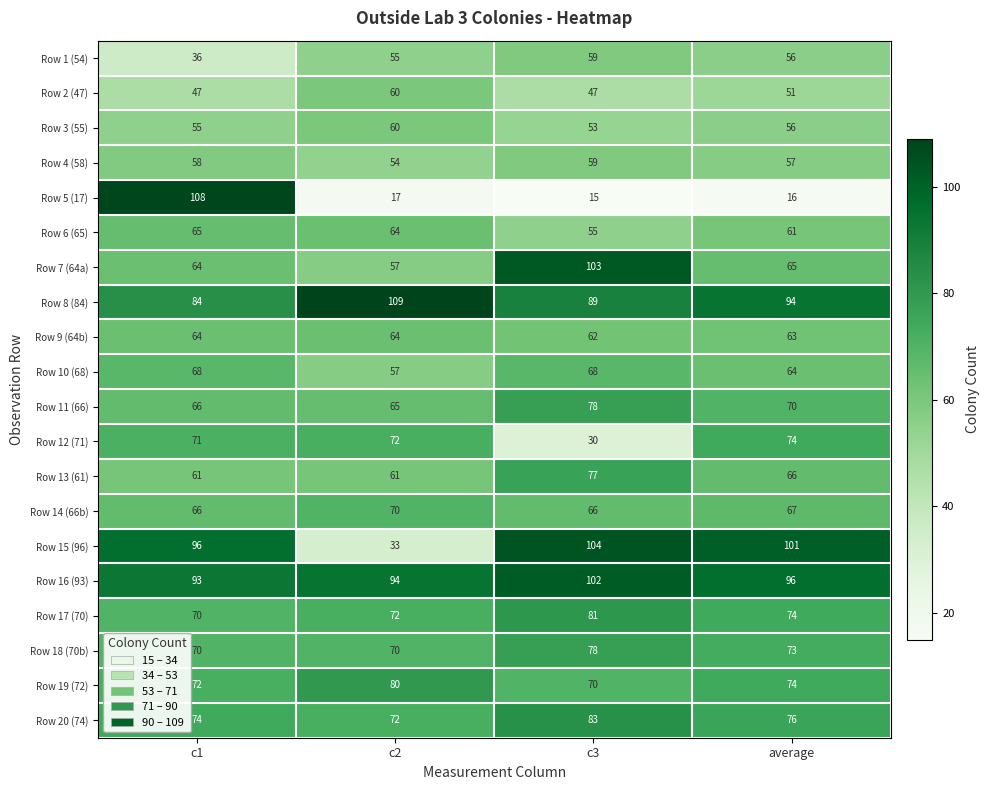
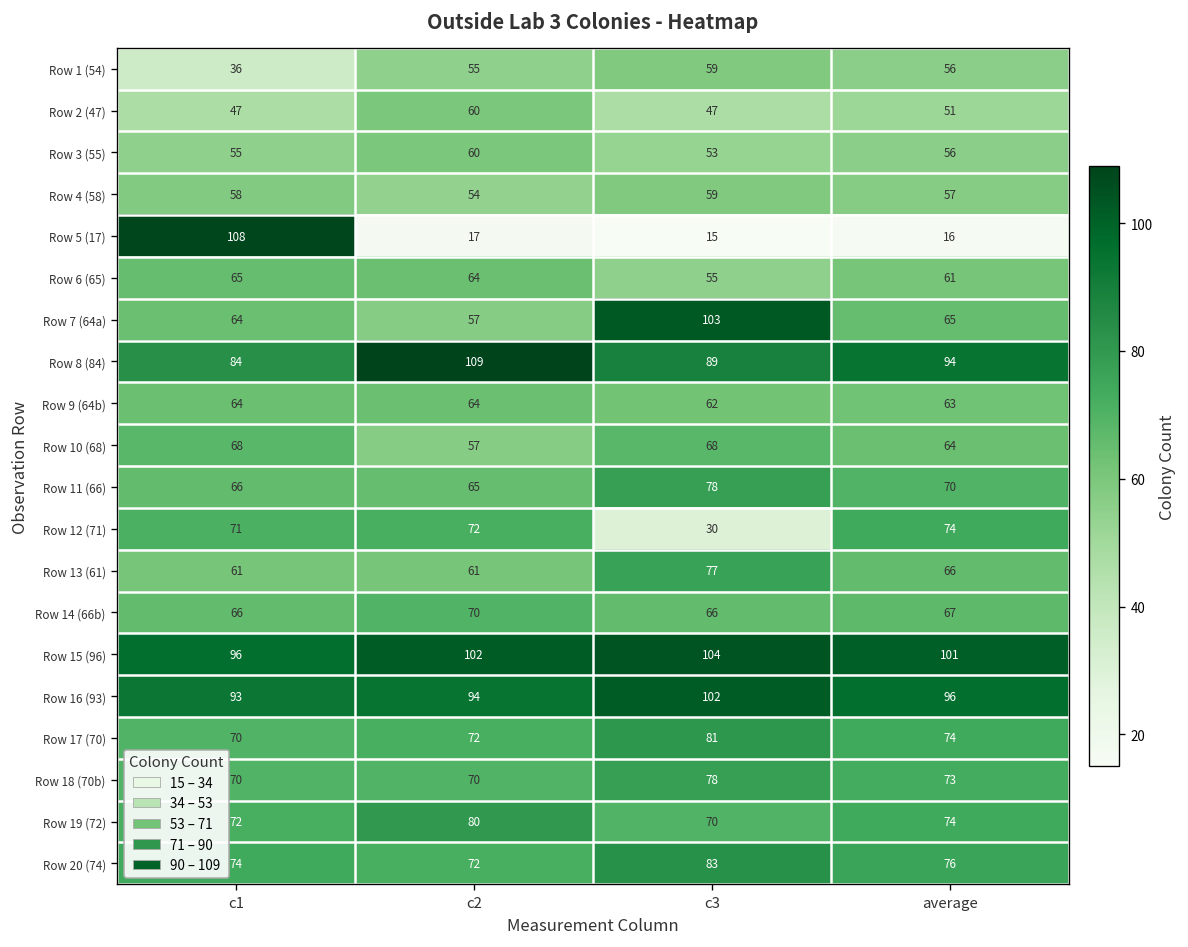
  {
    "Row 1 (54)": {
      "c1": 36,
      "c2": 55,
      "c3": 59,
      "average": 56
    },
    "Row 2 (47)": {
      "c1": 47,
      "c2": 60,
      "c3": 47,
      "average": 51
    },
    "Row 3 (55)": {
      "c1": 55,
      "c2": 60,
      "c3": 53,
      "average": 56
    },
    "Row 4 (58)": {
      "c1": 58,
      "c2": 54,
      "c3": 59,
      "average": 57
    },
    "Row 5 (17)": {
      "c1": 108,
      "c2": 17,
      "c3": 15,
      "average": 16
    },
    "Row 6 (65)": {
      "c1": 65,
      "c2": 64,
      "c3": 55,
      "average": 61
    },
    "Row 7 (64a)": {
      "c1": 64,
      "c2": 57,
      "c3": 103,
      "average": 65
    },
    "Row 8 (84)": {
      "c1": 84,
      "c2": 109,
      "c3": 89,
      "average": 94
    },
    "Row 9 (64b)": {
      "c1": 64,
      "c2": 64,
      "c3": 62,
      "average": 63
    },
    "Row 10 (68)": {
      "c1": 68,
      "c2": 57,
      "c3": 68,
      "average": 64
    },
    "Row 11 (66)": {
      "c1": 66,
      "c2": 65,
      "c3": 78,
      "average": 70
    },
    "Row 12 (71)": {
      "c1": 71,
      "c2": 72,
      "c3": 30,
      "average": 74
    },
    "Row 13 (61)": {
      "c1": 61,
      "c2": 61,
      "c3": 77,
      "average": 66
    },
    "Row 14 (66b)": {
      "c1": 66,
      "c2": 70,
      "c3": 66,
      "average": 67
    },
    "Row 15 (96)": {
      "c1": 96,
-     "c2": 33,
+     "c2": 102,
      "c3": 104,
      "average": 101
    },
    "Row 16 (93)": {
      "c1": 93,
      "c2": 94,
      "c3": 102,
      "average": 96
    },
    "Row 17 (70)": {
      "c1": 70,
      "c2": 72,
      "c3": 81,
      "average": 74
    },
    "Row 18 (70b)": {
      "c1": 70,
      "c2": 70,
      "c3": 78,
      "average": 73
    },
    "Row 19 (72)": {
      "c1": 72,
      "c2": 80,
      "c3": 70,
      "average": 74
    },
    "Row 20 (74)": {
      "c1": 74,
      "c2": 72,
      "c3": 83,
      "average": 76
    }
  }
